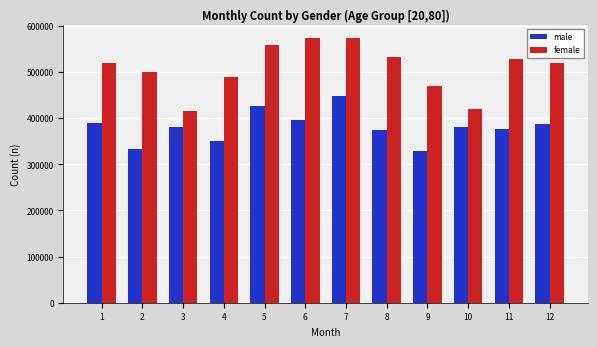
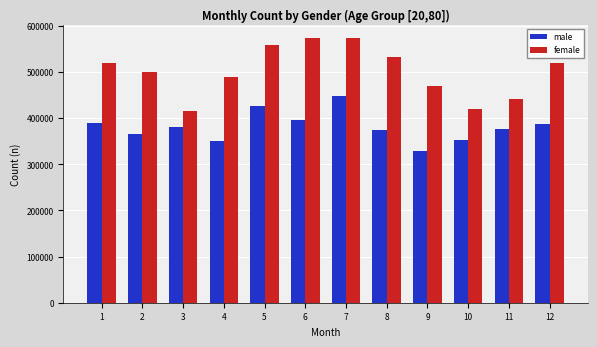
  {
    "male": {
      "1": 390000,
-     "2": 330000,
+     "2": 360000,
      "3": 380000,
      "4": 350000,
      "5": 430000,
      "6": 400000,
      "7": 450000,
      "8": 370000,
      "9": 330000,
-     "10": 380000,
+     "10": 350000,
      "11": 380000,
      "12": 390000
    },
    "female": {
      "1": 520000,
      "2": 500000,
      "3": 410000,
      "4": 490000,
      "5": 560000,
      "6": 570000,
      "7": 570000,
      "8": 530000,
      "9": 470000,
      "10": 420000,
-     "11": 530000,
+     "11": 440000,
      "12": 520000
    }
  }
